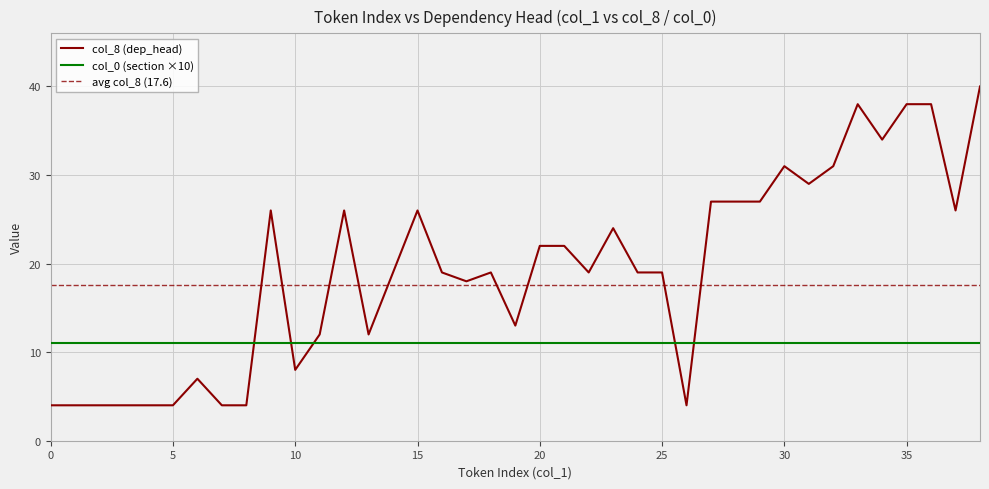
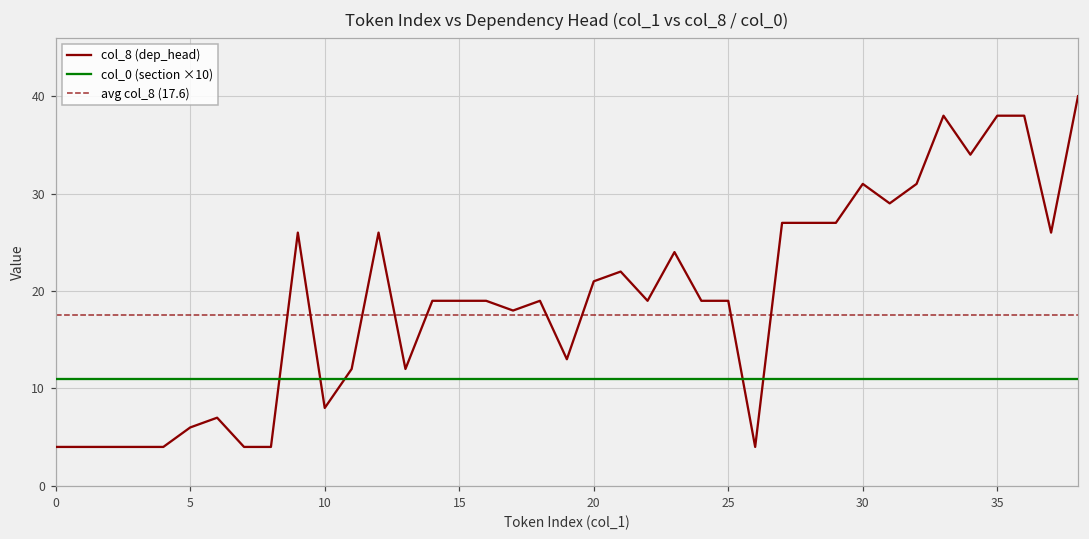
  {
    "col_8 (dep_head)": {
      "0": 4,
-     "5": 4,
+     "5": 6,
      "10": 8,
-     "15": 26,
-     "20": 22,
+     "15": 19,
+     "20": 21,
      "25": 19,
      "30": 31,
      "35": 38
    },
    "col_0 (section ×10)": {
      "0": 11,
      "5": 11,
      "10": 11,
      "15": 11,
      "20": 11,
      "25": 11,
      "30": 11,
      "35": 11
    }
  }
